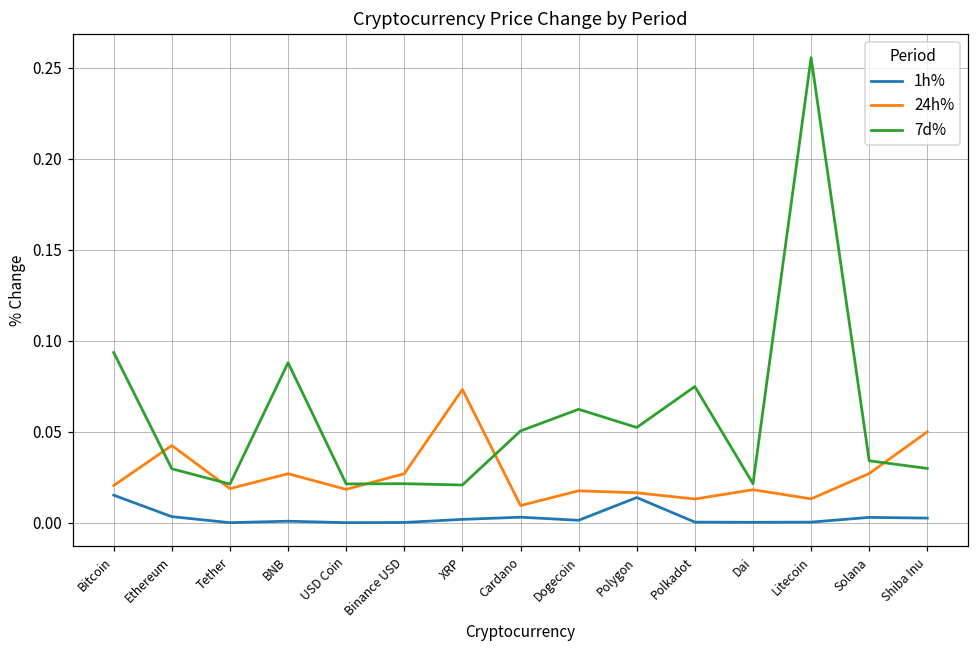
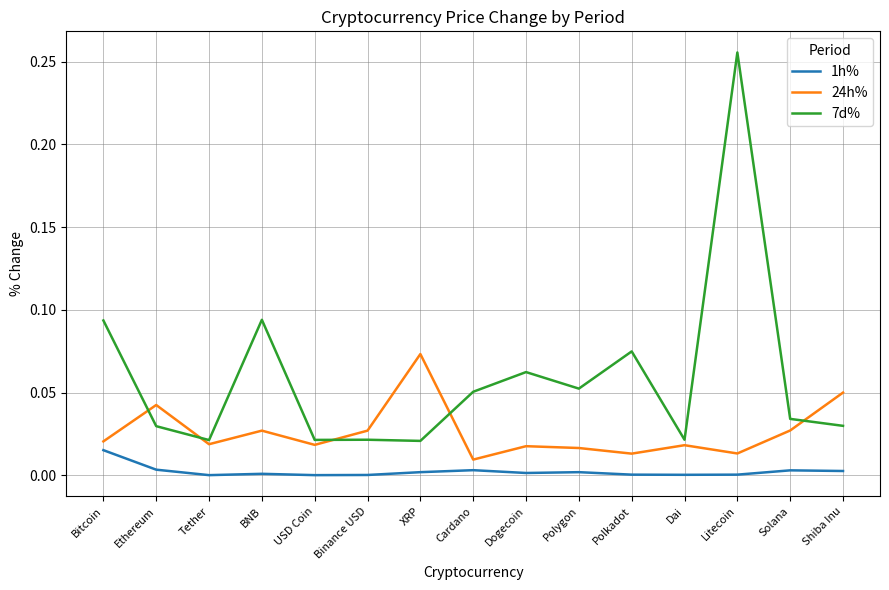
  {
    "1h%": {
      "Bitcoin": 0.015,
      "Ethereum": 0.003,
      "Tether": 0.000,
      "BNB": 0.001,
      "USD Coin": 0.000,
      "Binance USD": 0.000,
      "XRP": 0.002,
      "Cardano": 0.003,
      "Dogecoin": 0.001,
-     "Polygon": 0.014,
+     "Polygon": 0.002,
      "Polkadot": 0.000,
      "Dai": 0.000,
      "Litecoin": 0.000,
      "Solana": 0.003,
      "Shiba Inu": 0.003
    },
    "24h%": {
      "Bitcoin": 0.021,
      "Ethereum": 0.043,
      "Tether": 0.019,
      "BNB": 0.027,
      "USD Coin": 0.018,
      "Binance USD": 0.027,
      "XRP": 0.073,
      "Cardano": 0.010,
      "Dogecoin": 0.018,
      "Polygon": 0.017,
      "Polkadot": 0.013,
      "Dai": 0.018,
      "Litecoin": 0.013,
      "Solana": 0.027,
      "Shiba Inu": 0.050
    },
    "7d%": {
      "Bitcoin": 0.094,
      "Ethereum": 0.030,
      "Tether": 0.021,
-     "BNB": 0.088,
+     "BNB": 0.094,
      "USD Coin": 0.021,
      "Binance USD": 0.022,
      "XRP": 0.021,
      "Cardano": 0.051,
      "Dogecoin": 0.062,
      "Polygon": 0.052,
      "Polkadot": 0.075,
      "Dai": 0.022,
      "Litecoin": 0.256,
      "Solana": 0.034,
      "Shiba Inu": 0.030
    }
  }
